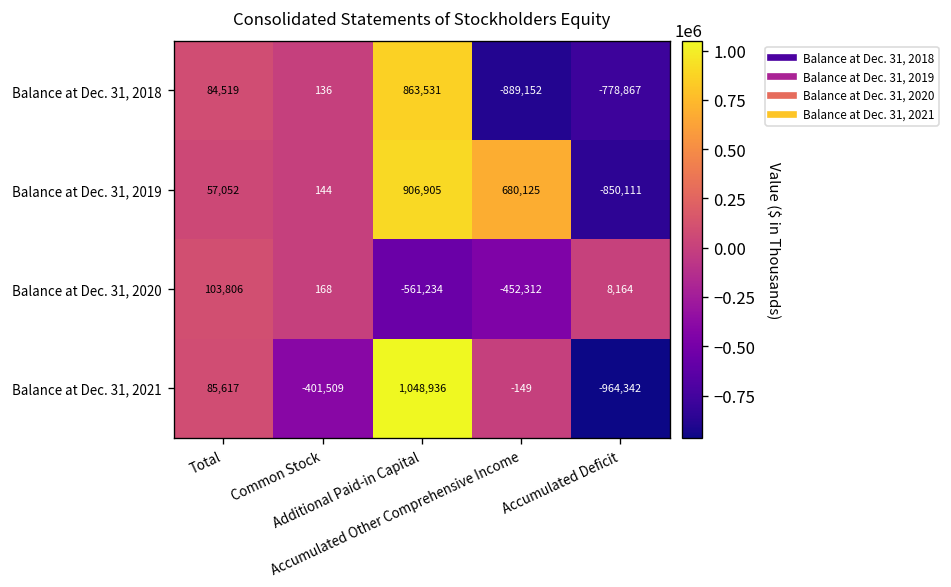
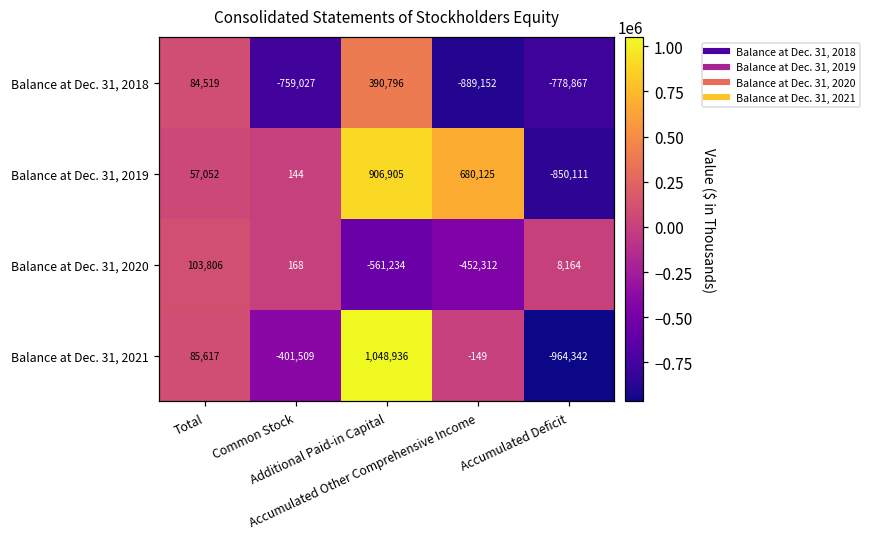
  {
    "Balance at Dec. 31, 2018": {
      "Total": "84,519",
-     "Common Stock": "136",
-     "Additional Paid-in Capital": "863,531",
+     "Common Stock": "-759,027",
+     "Additional Paid-in Capital": "390,796",
      "Accumulated Other Comprehensive Income": "-889,152",
      "Accumulated Deficit": "-778,867"
    },
    "Balance at Dec. 31, 2019": {
      "Total": "57,052",
      "Common Stock": "144",
      "Additional Paid-in Capital": "906,905",
      "Accumulated Other Comprehensive Income": "680,125",
      "Accumulated Deficit": "-850,111"
    },
    "Balance at Dec. 31, 2020": {
      "Total": "103,806",
      "Common Stock": "168",
      "Additional Paid-in Capital": "-561,234",
      "Accumulated Other Comprehensive Income": "-452,312",
      "Accumulated Deficit": "8,164"
    },
    "Balance at Dec. 31, 2021": {
      "Total": "85,617",
      "Common Stock": "-401,509",
      "Additional Paid-in Capital": "1,048,936",
      "Accumulated Other Comprehensive Income": "-149",
      "Accumulated Deficit": "-964,342"
    }
  }
